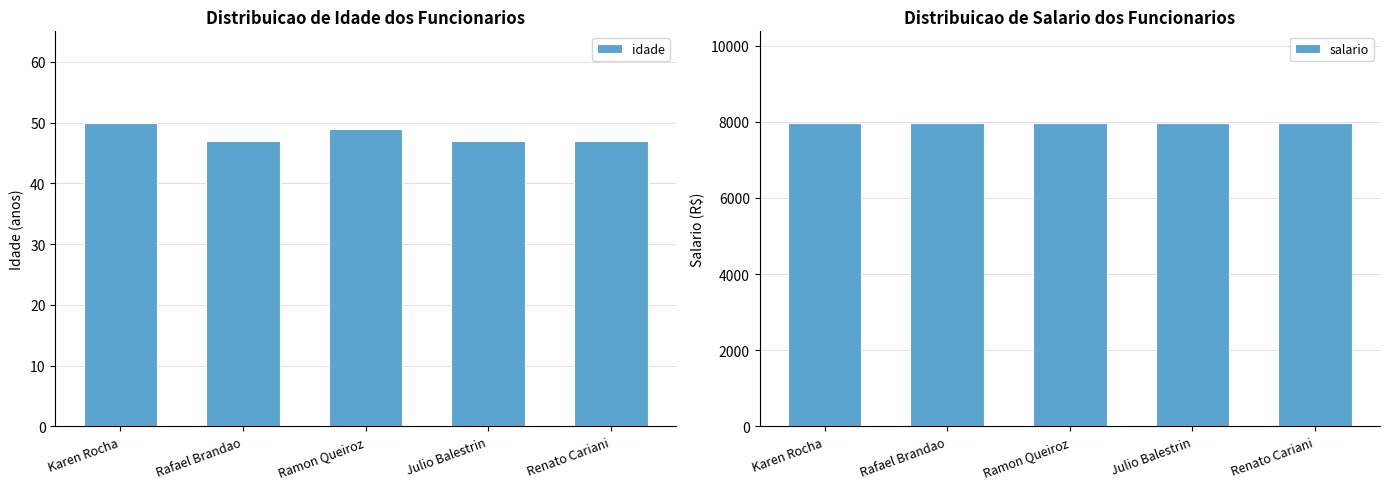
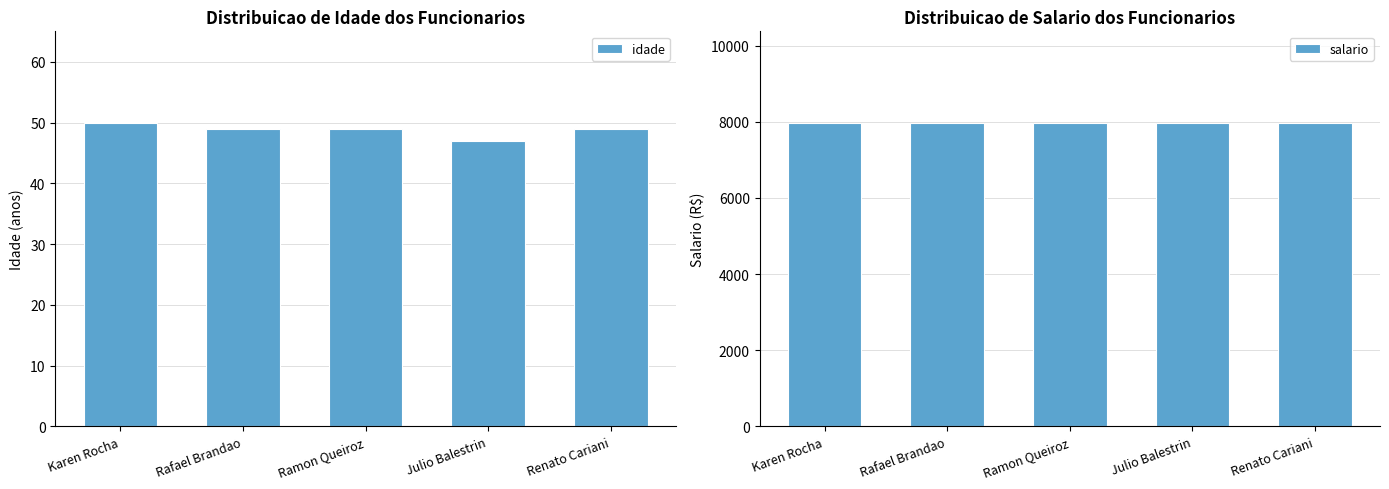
  {
    "Distribuicao de Idade dos Funcionarios": {
      "Karen Rocha": 50,
-     "Rafael Brandao": 47,
+     "Rafael Brandao": 49,
      "Ramon Queiroz": 49,
      "Julio Balestrin": 47,
-     "Renato Cariani": 47
+     "Renato Cariani": 49
    },
    "Distribuicao de Salario dos Funcionarios": {
      "Karen Rocha": 8000,
      "Rafael Brandao": 8000,
      "Ramon Queiroz": 8000,
      "Julio Balestrin": 8000,
      "Renato Cariani": 8000
    }
  }
